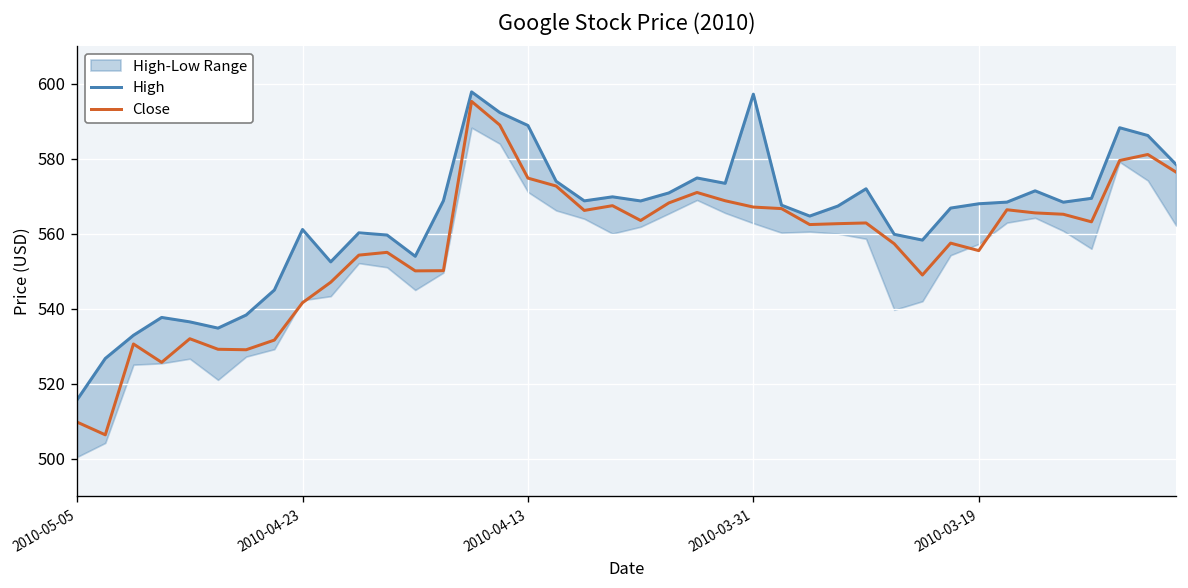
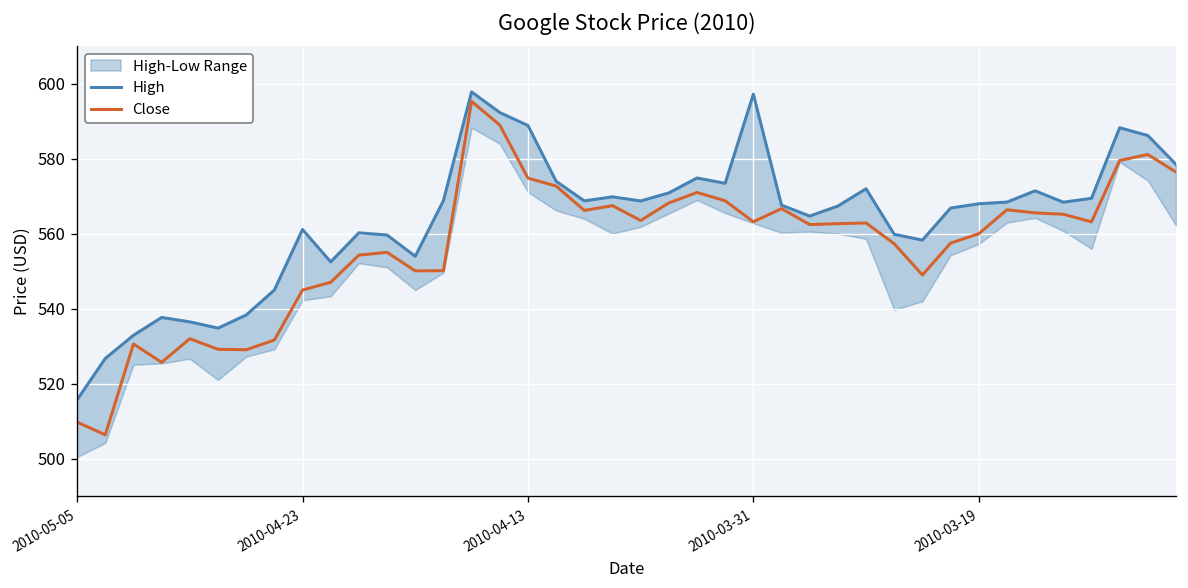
  {
    "High-Low Range": {
      "2010-05-05": 516,
      "2010-04-23": 561,
      "2010-04-13": 589,
      "2010-03-31": 597,
      "2010-03-19": 568
    },
    "Close": {
      "2010-05-05": 510,
-     "2010-04-23": 542,
+     "2010-04-23": 545,
      "2010-04-13": 575,
-     "2010-03-31": 567,
-     "2010-03-19": 556
+     "2010-03-31": 563,
+     "2010-03-19": 560
    }
  }
